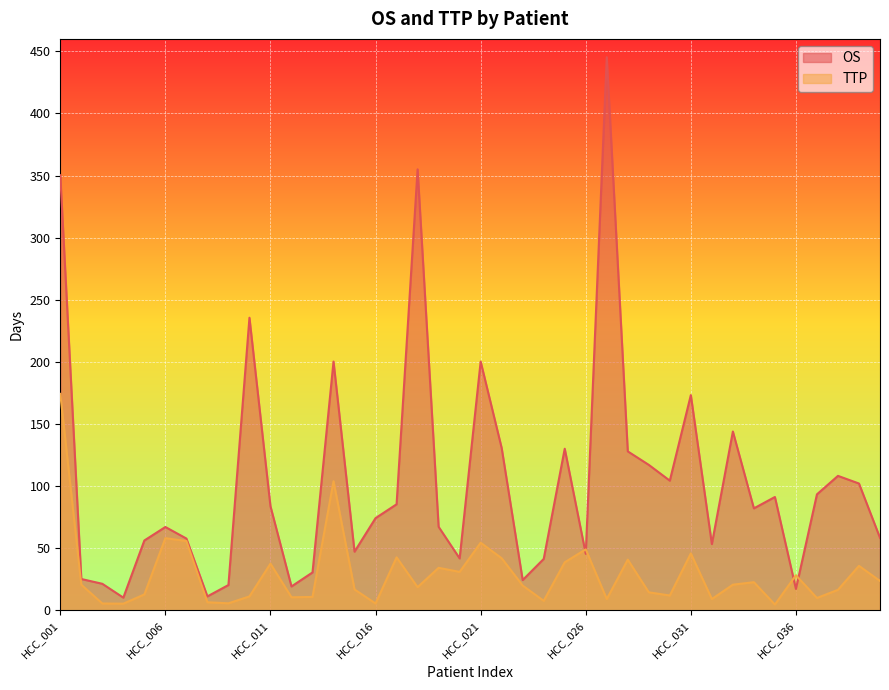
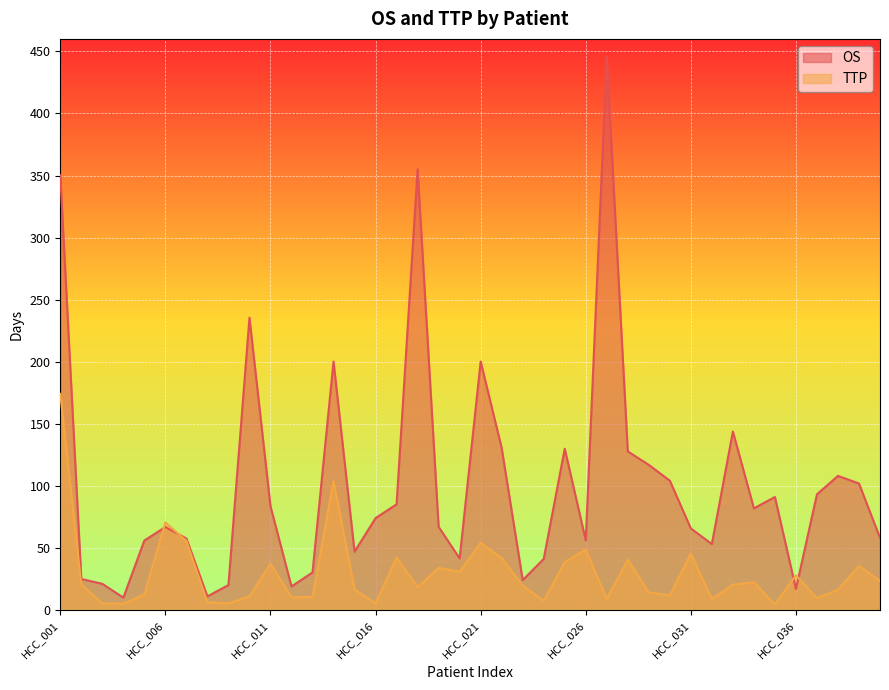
  {
    "OS": {
      "HCC_001": 350,
      "HCC_006": 67,
      "HCC_011": 84,
      "HCC_016": 74,
      "HCC_021": 200,
-     "HCC_026": 46,
-     "HCC_031": 173,
+     "HCC_026": 56,
+     "HCC_031": 66,
      "HCC_036": 17
    },
    "TTP": {
      "HCC_001": 174,
-     "HCC_006": 58,
+     "HCC_006": 71,
      "HCC_011": 38,
      "HCC_016": 6,
      "HCC_021": 54,
      "HCC_026": 49,
      "HCC_031": 46,
      "HCC_036": 28
    }
  }
